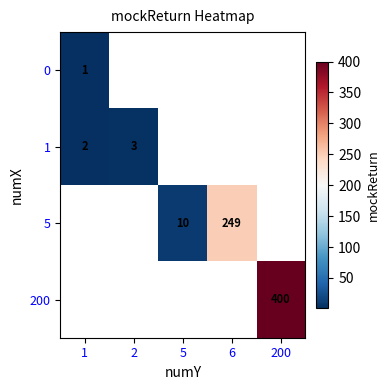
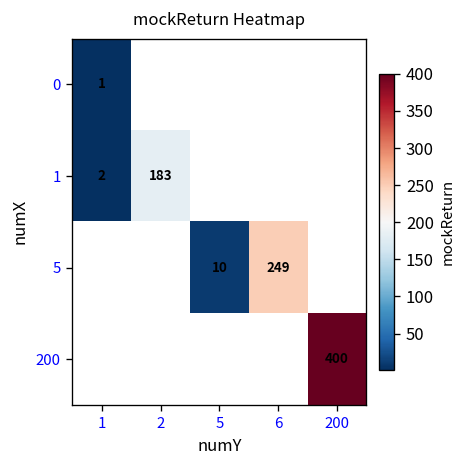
  {
    "0": {
      "1": 1
    },
    "1": {
      "1": 2,
-     "2": 3
+     "2": 183
    },
    "5": {
      "5": 10,
      "6": 249
    },
    "200": {
      "200": 400
    }
  }
